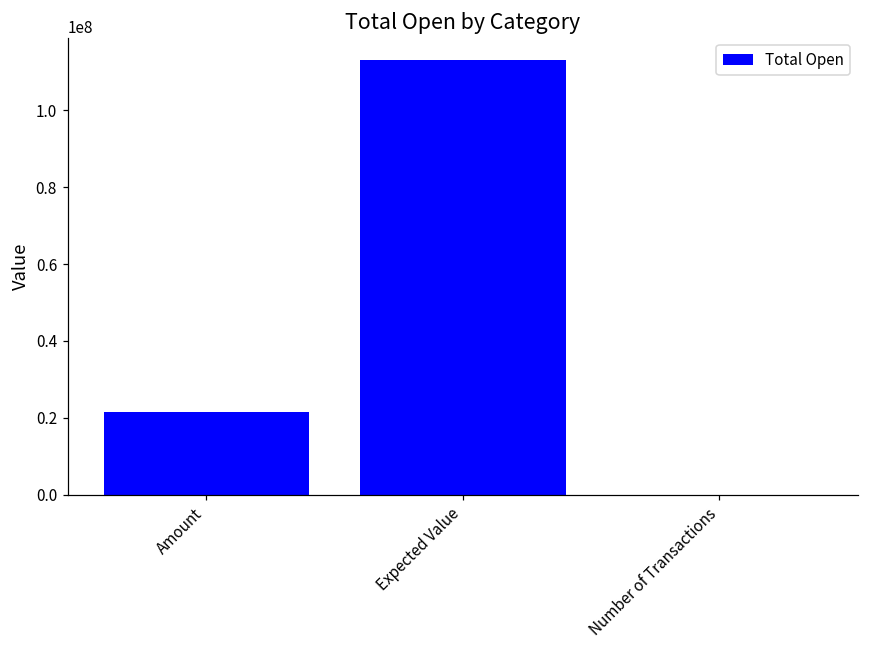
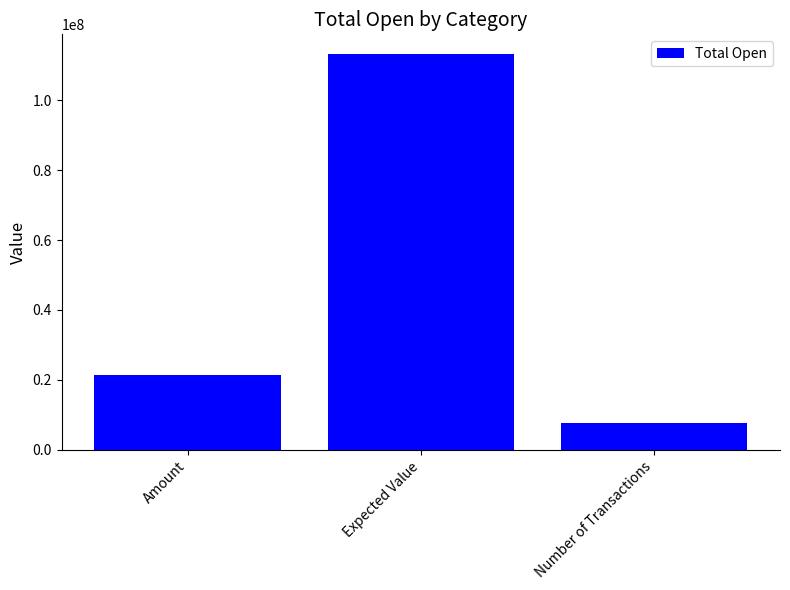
  {
    "Amount": 21000000,
    "Expected Value": 113000000,
-   "Number of Transactions": 0
+   "Number of Transactions": 8000000
  }
